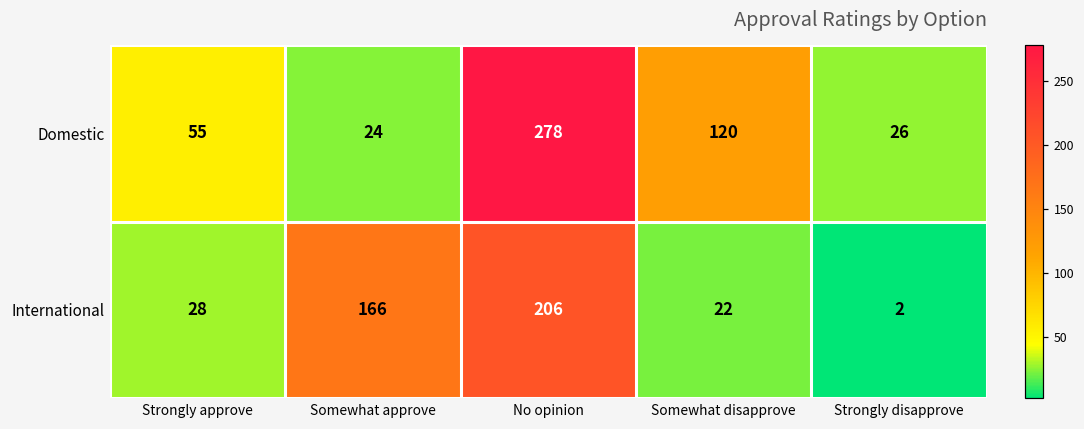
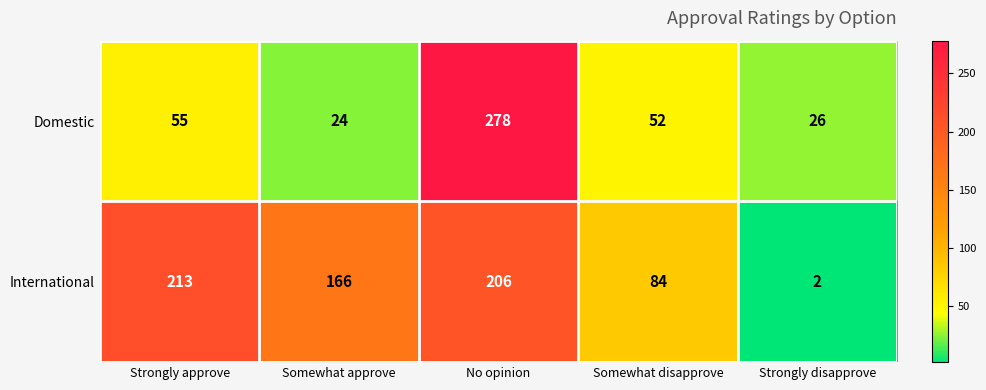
  {
    "Domestic": {
      "Strongly approve": 55,
      "Somewhat approve": 24,
      "No opinion": 278,
-     "Somewhat disapprove": 120,
+     "Somewhat disapprove": 52,
      "Strongly disapprove": 26
    },
    "International": {
-     "Strongly approve": 28,
+     "Strongly approve": 213,
      "Somewhat approve": 166,
      "No opinion": 206,
-     "Somewhat disapprove": 22,
+     "Somewhat disapprove": 84,
      "Strongly disapprove": 2
    }
  }
